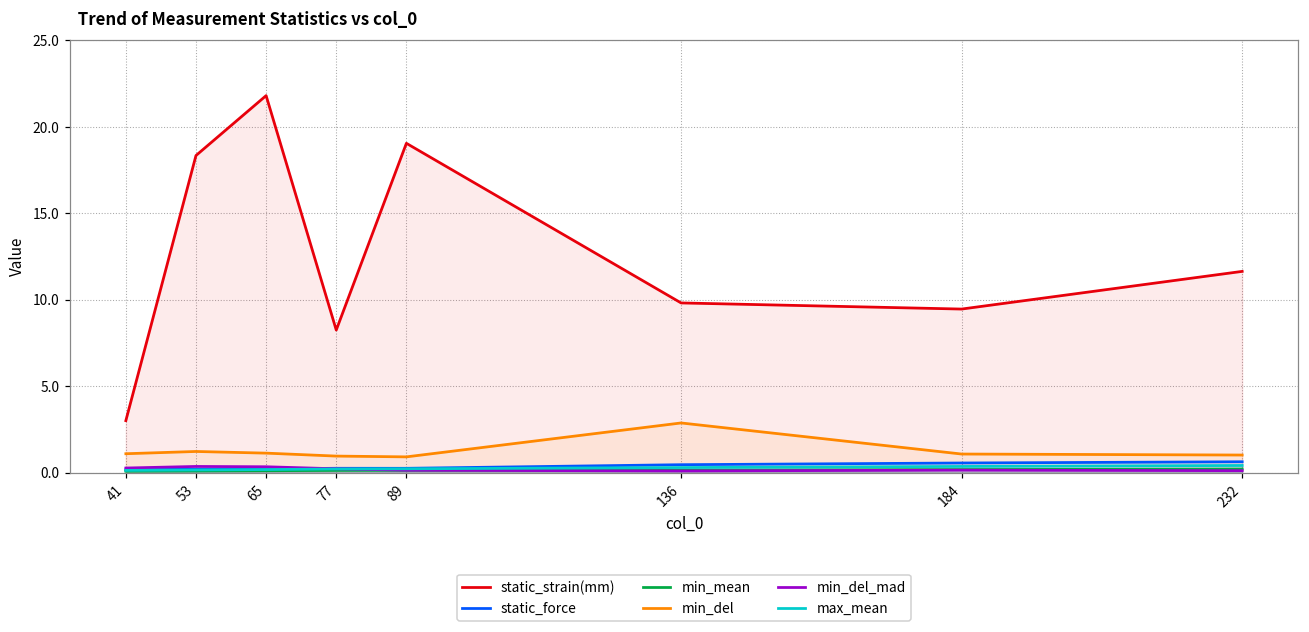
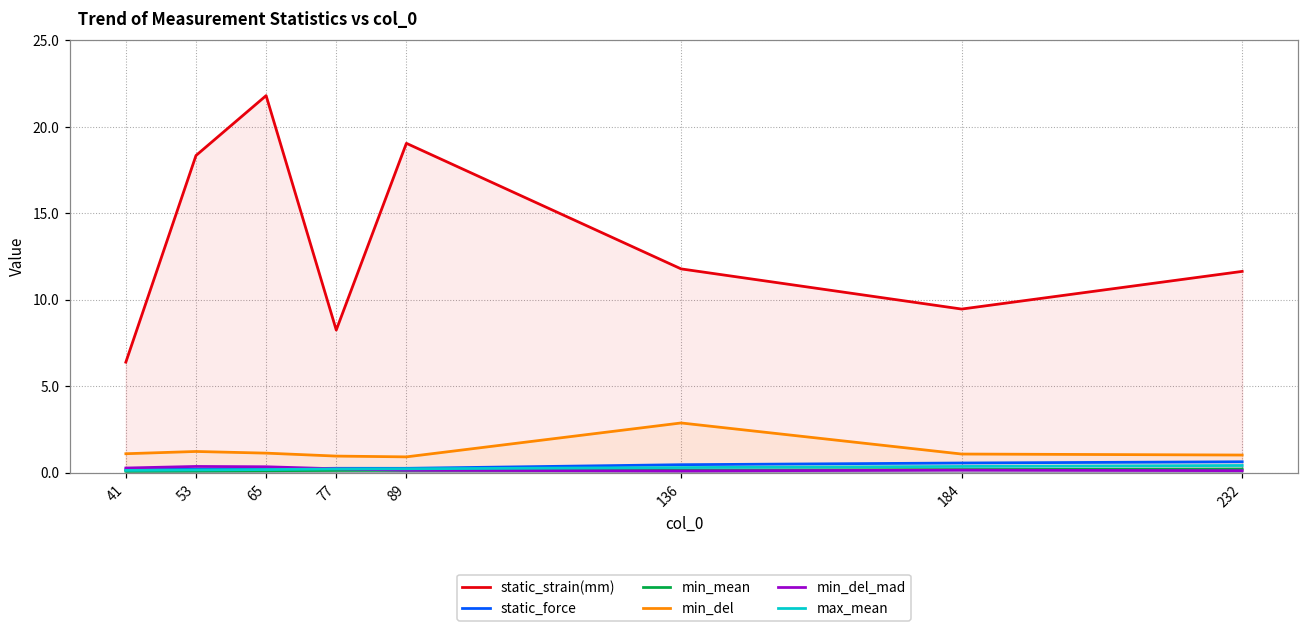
  {
    "static_strain(mm)": {
-     "41": 3.0,
+     "41": 6.4,
      "53": 18.3,
      "65": 21.8,
      "77": 8.2,
      "89": 19.0,
-     "136": 9.8,
+     "136": 11.8,
      "184": 9.5,
      "232": 11.6
    },
    "static_force": {
      "136": 0.5,
      "184": 0.6,
      "232": 0.6
    },
    "min_del": {
      "41": 1.1,
      "53": 1.2,
      "65": 1.1,
      "77": 1.0,
      "89": 0.9,
      "136": 2.9,
      "184": 1.1,
      "232": 1.0
    },
    "max_mean": {
      "184": 0.4,
      "232": 0.4
    }
  }
